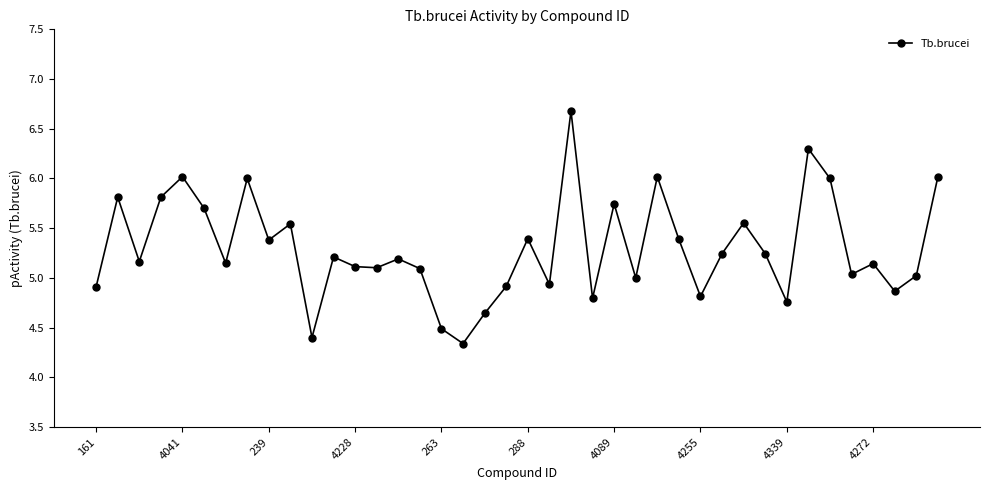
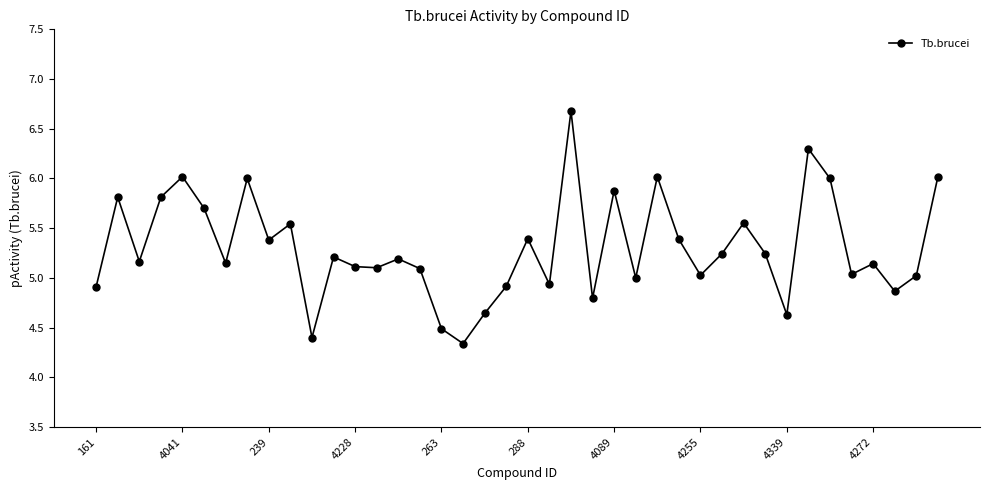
  {
    "161": 4.9,
    "4041": 6.0,
    "239": 5.4,
    "4228": 5.1,
    "263": 4.5,
    "288": 5.4,
-   "4089": 5.7,
-   "4255": 4.8,
-   "4339": 4.8,
+   "4089": 5.9,
+   "4255": 5.0,
+   "4339": 4.6,
    "4272": 5.1
  }
